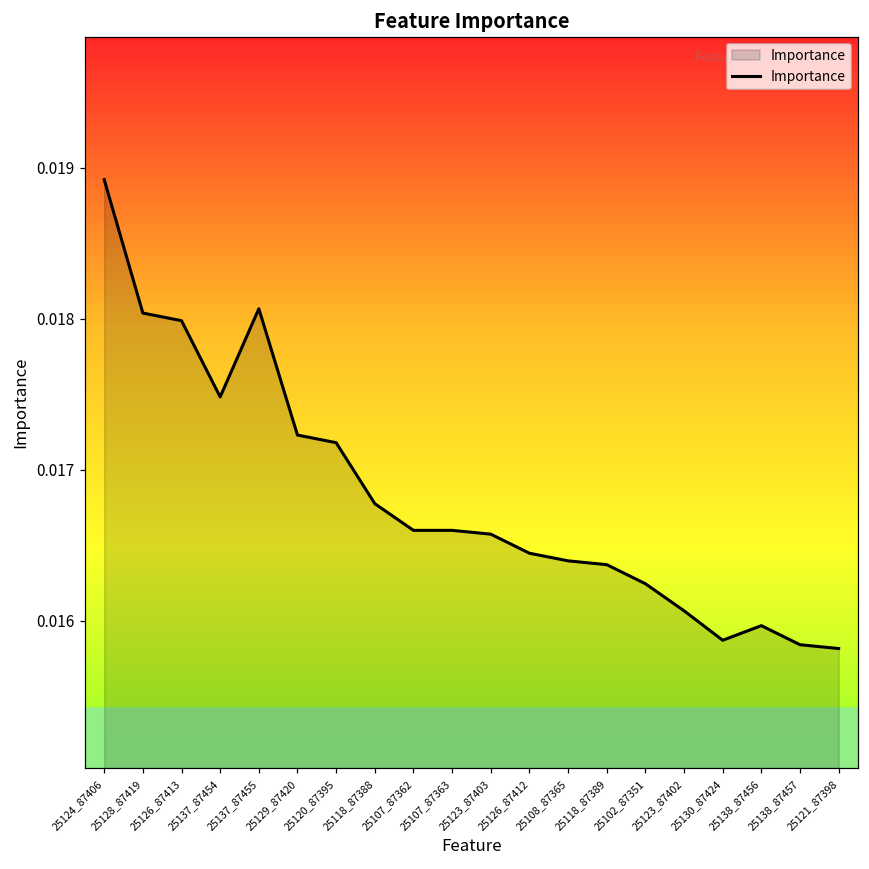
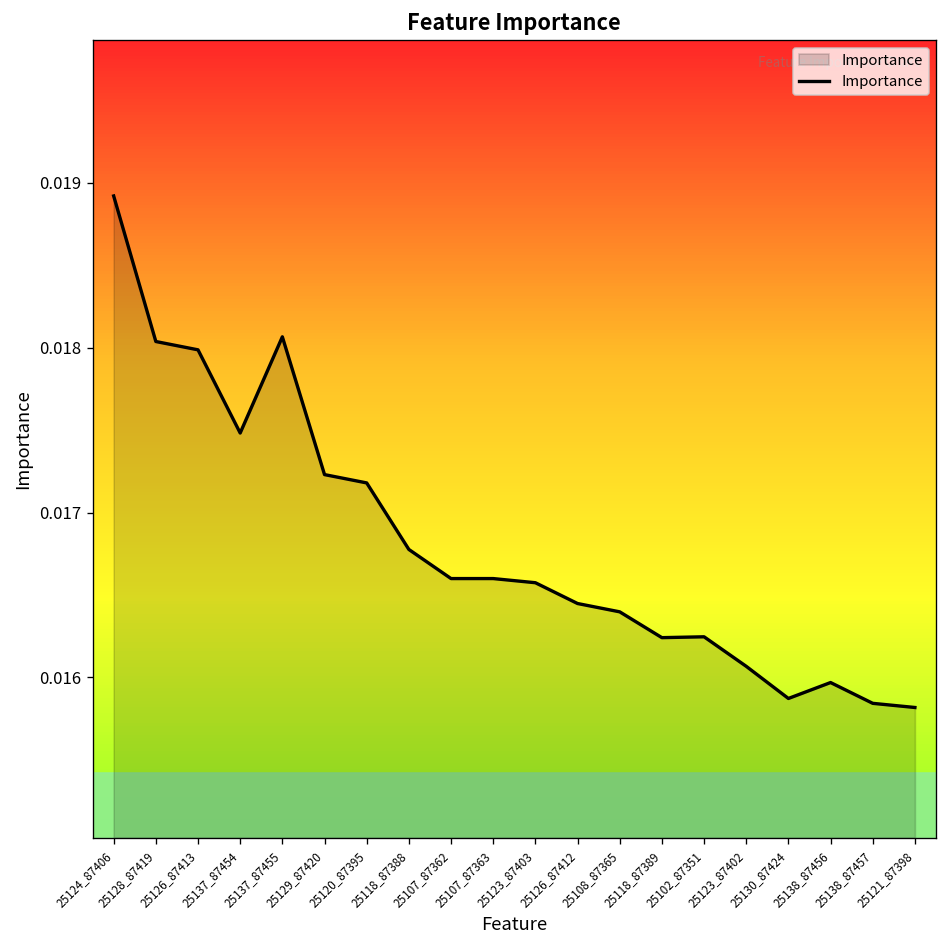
  {
    "25124_87406": 0.01892,
    "25128_87419": 0.01804,
    "25126_87413": 0.01799,
    "25137_87454": 0.01748,
    "25137_87455": 0.01807,
    "25129_87420": 0.01723,
    "25120_87395": 0.01718,
    "25118_87388": 0.01678,
    "25107_87362": 0.01660,
    "25107_87363": 0.01660,
    "25123_87403": 0.01657,
    "25126_87412": 0.01645,
    "25108_87365": 0.01640,
-   "25118_87389": 0.01637,
+   "25118_87389": 0.01624,
    "25102_87351": 0.01625,
    "25123_87402": 0.01607,
    "25130_87424": 0.01587,
    "25138_87456": 0.01597,
    "25138_87457": 0.01584,
    "25121_87398": 0.01582
  }
